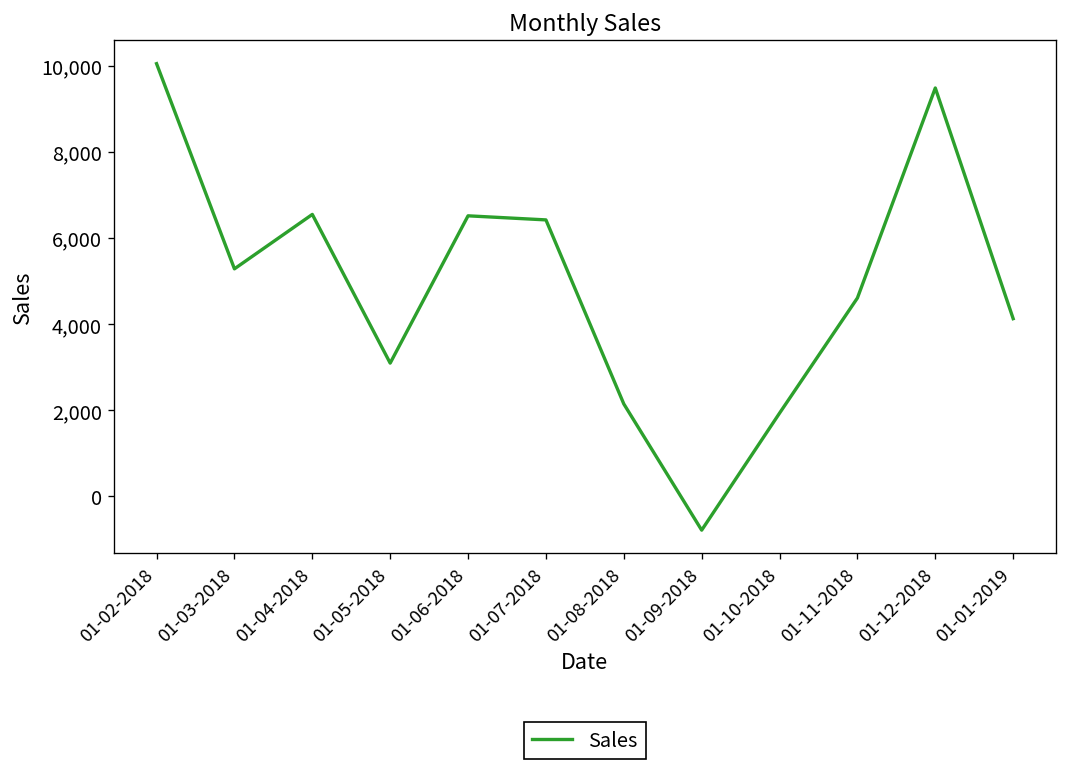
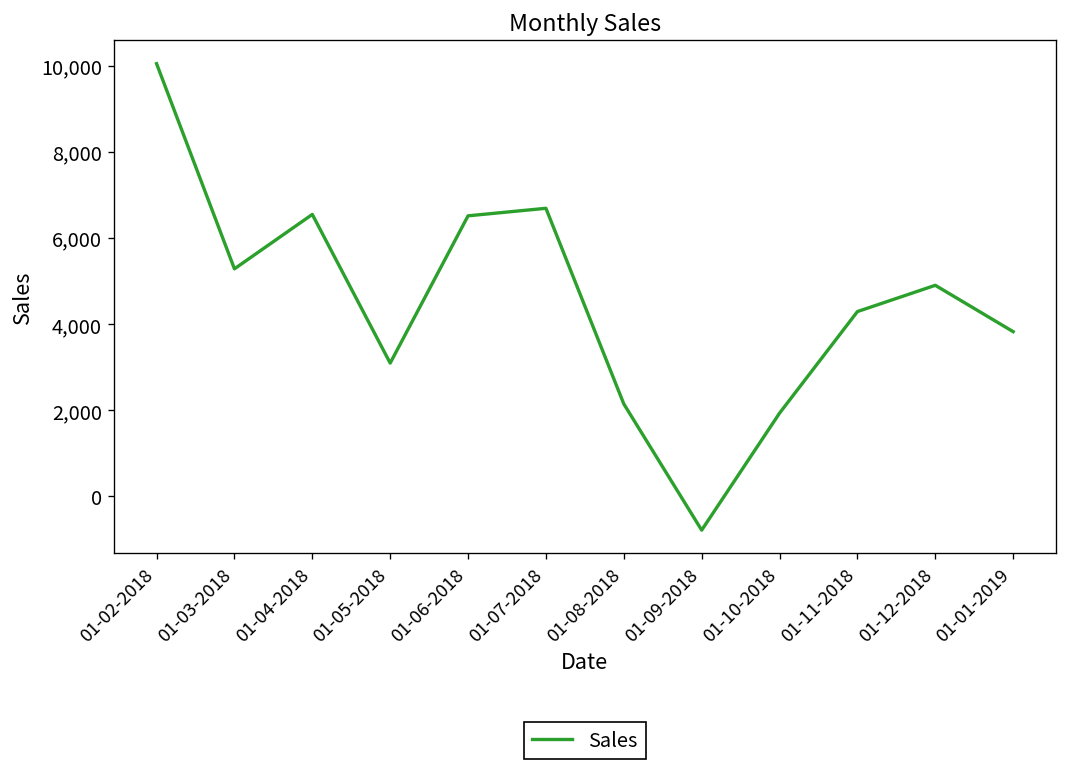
  {
    "01-02-2018": "10,000",
    "01-03-2018": "5,300",
    "01-04-2018": "6,500",
    "01-05-2018": "3,100",
    "01-06-2018": "6,500",
-   "01-07-2018": "6,400",
+   "01-07-2018": "6,700",
    "01-08-2018": "2,100",
    "01-09-2018": "-800",
    "01-10-2018": "1,900",
-   "01-11-2018": "4,600",
-   "01-12-2018": "9,500",
-   "01-01-2019": "4,100"
+   "01-11-2018": "4,300",
+   "01-12-2018": "4,900",
+   "01-01-2019": "3,800"
  }
